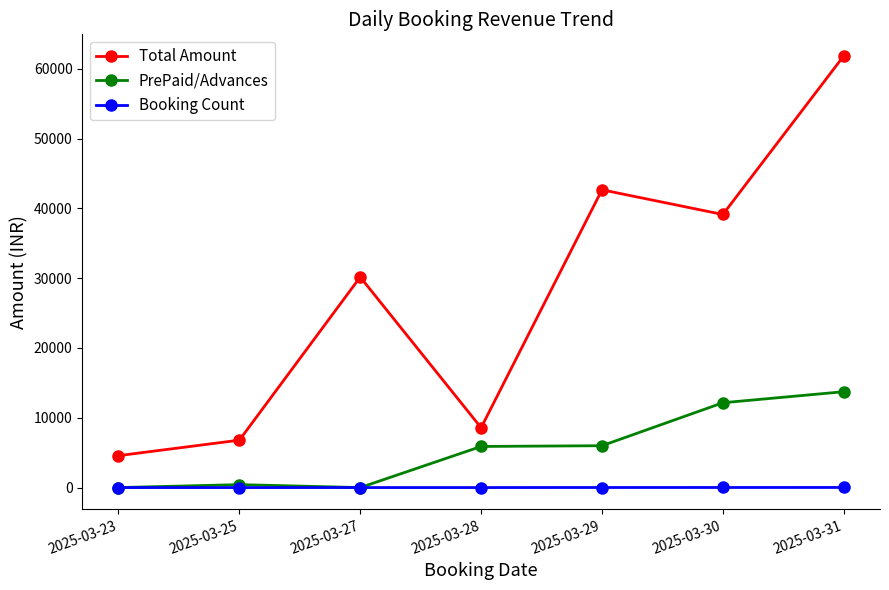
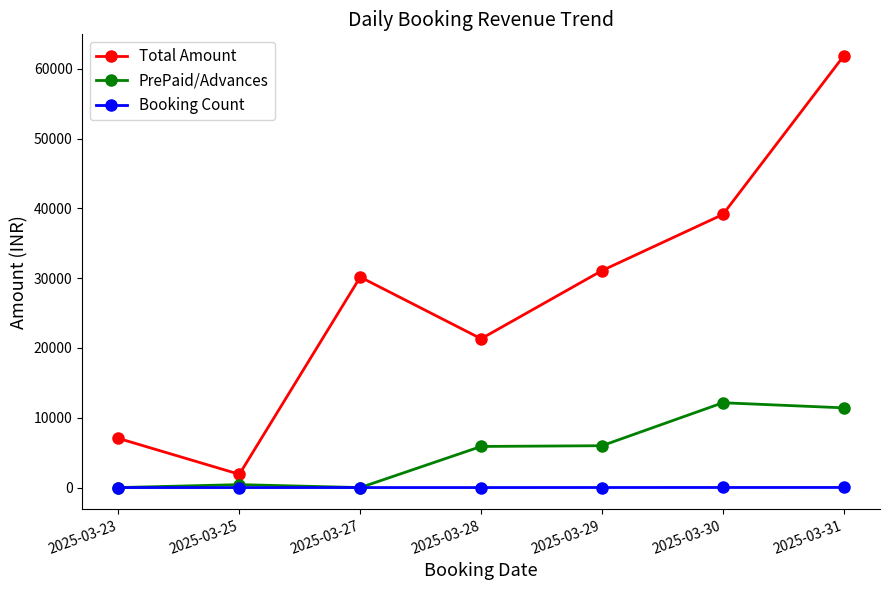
  {
    "Total Amount": {
-     "2025-03-23": 5000,
-     "2025-03-25": 7000,
+     "2025-03-23": 7000,
+     "2025-03-25": 2000,
      "2025-03-27": 30000,
-     "2025-03-28": 9000,
-     "2025-03-29": 43000,
+     "2025-03-28": 21000,
+     "2025-03-29": 31000,
      "2025-03-30": 39000,
      "2025-03-31": 62000
    },
    "PrePaid/Advances": {
      "2025-03-25": 0,
      "2025-03-28": 6000,
      "2025-03-29": 6000,
      "2025-03-30": 12000,
-     "2025-03-31": 14000
+     "2025-03-31": 11000
    },
    "Booking Count": {
      "2025-03-25": 0,
      "2025-03-28": 0,
      "2025-03-29": 0,
      "2025-03-30": 0,
      "2025-03-31": 0
    }
  }
